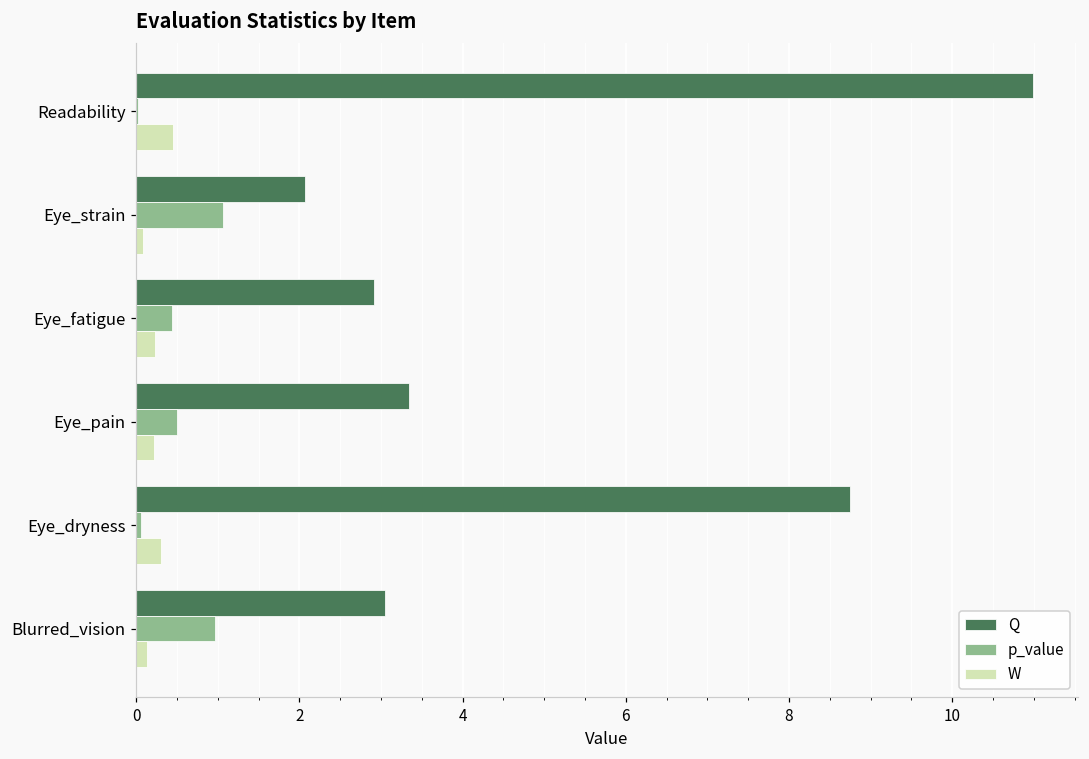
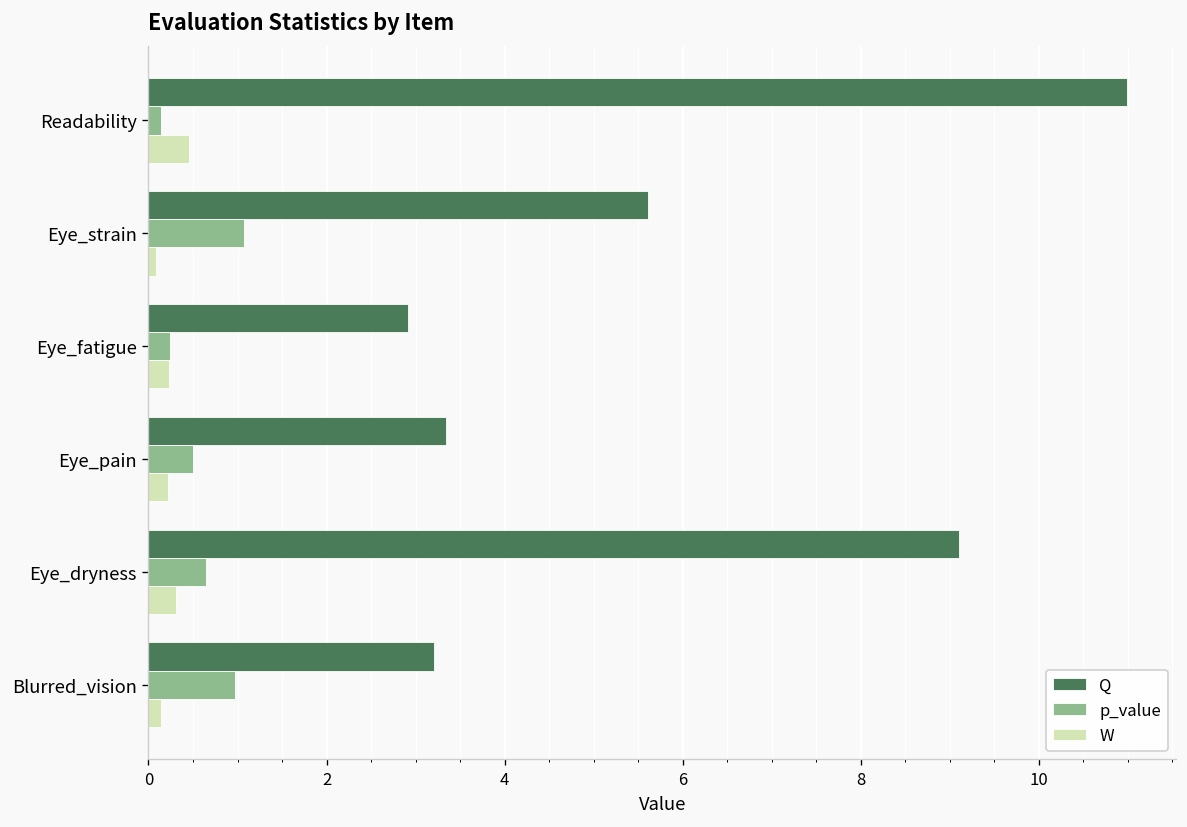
  {
    "Q": {
      "Readability": 11.0,
-     "Eye_strain": 2.1,
+     "Eye_strain": 5.6,
      "Eye_fatigue": 2.9,
      "Eye_pain": 3.3,
-     "Eye_dryness": 8.7,
-     "Blurred_vision": 3.0
+     "Eye_dryness": 9.1,
+     "Blurred_vision": 3.2
    },
    "p_value": {
-     "Readability": 0.0,
+     "Readability": 0.1,
      "Eye_strain": 1.1,
-     "Eye_fatigue": 0.4,
+     "Eye_fatigue": 0.2,
      "Eye_pain": 0.5,
-     "Eye_dryness": 0.1,
+     "Eye_dryness": 0.7,
      "Blurred_vision": 1.0
    },
    "W": {
      "Readability": 0.5,
      "Eye_strain": 0.1,
      "Eye_fatigue": 0.2,
      "Eye_pain": 0.2,
      "Eye_dryness": 0.3,
      "Blurred_vision": 0.1
    }
  }
